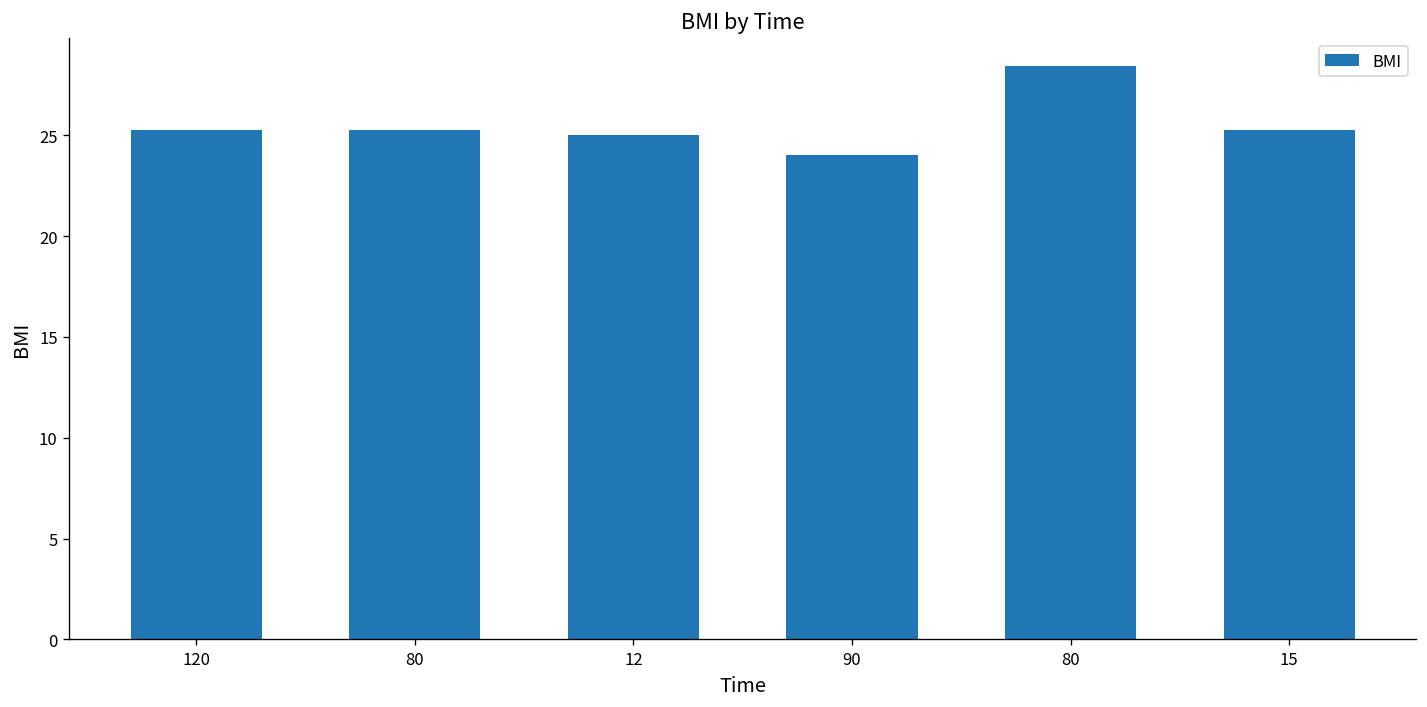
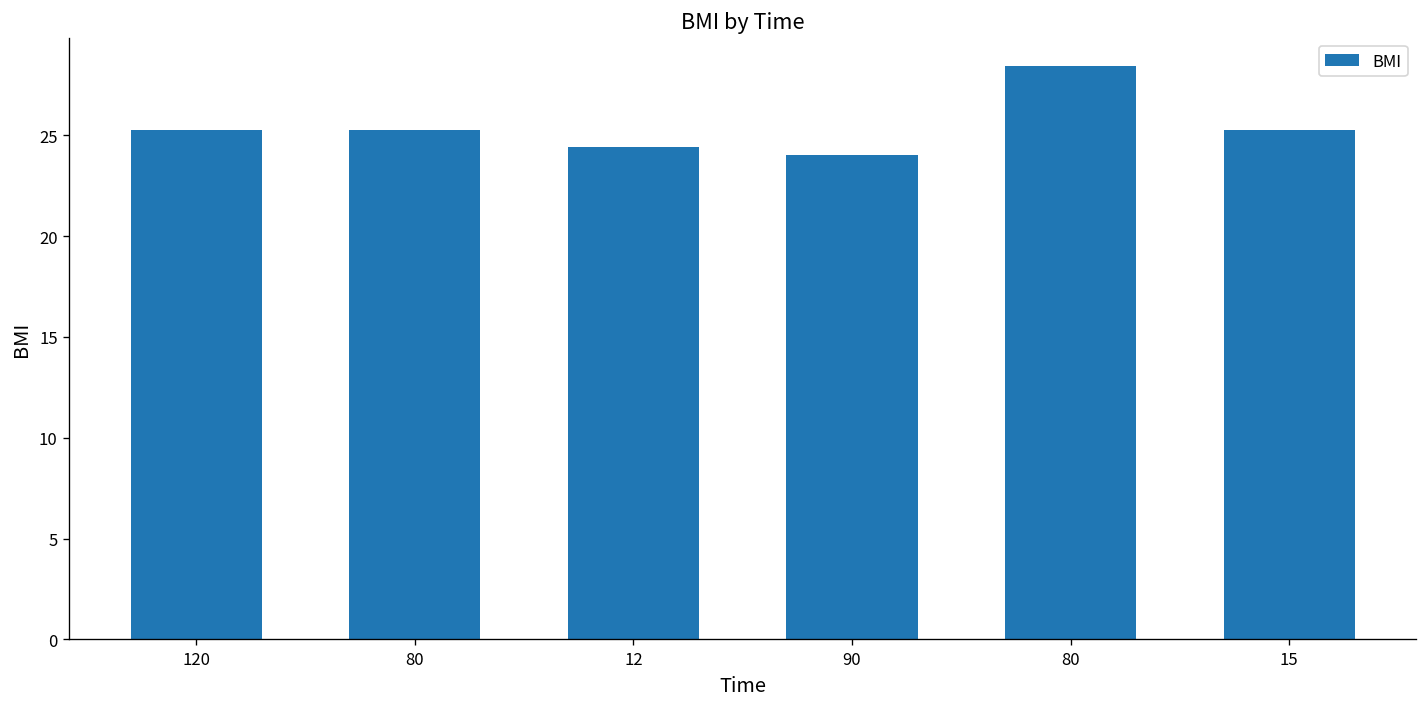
  {
    "120": 25.2,
-   "12": 25.0,
+   "12": 24.4,
    "90": 24.0,
    "15": 25.3
  }
